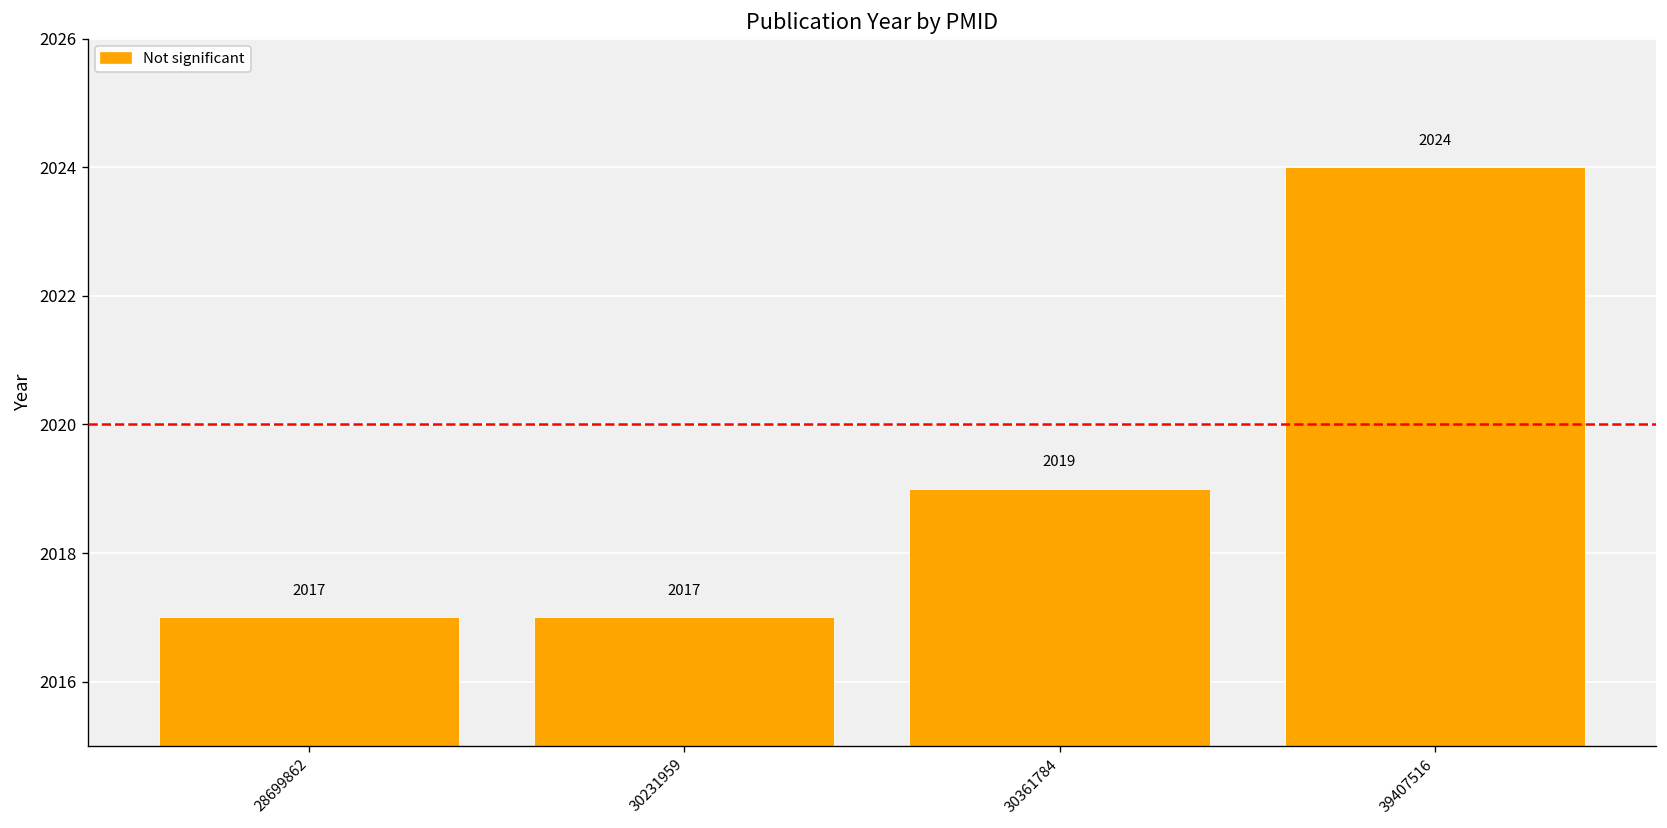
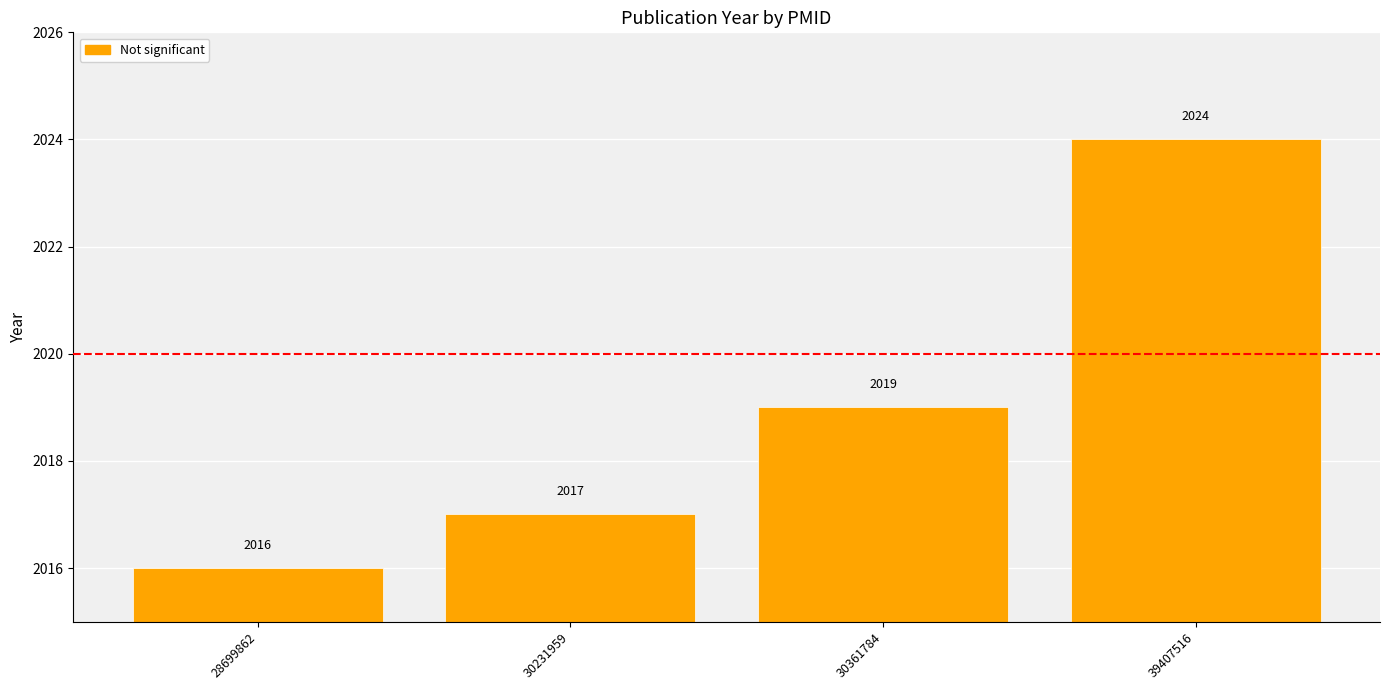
  {
-   "28699862": 2017,
+   "28699862": 2016,
    "30231959": 2017,
    "30361784": 2019,
    "39407516": 2024
  }
